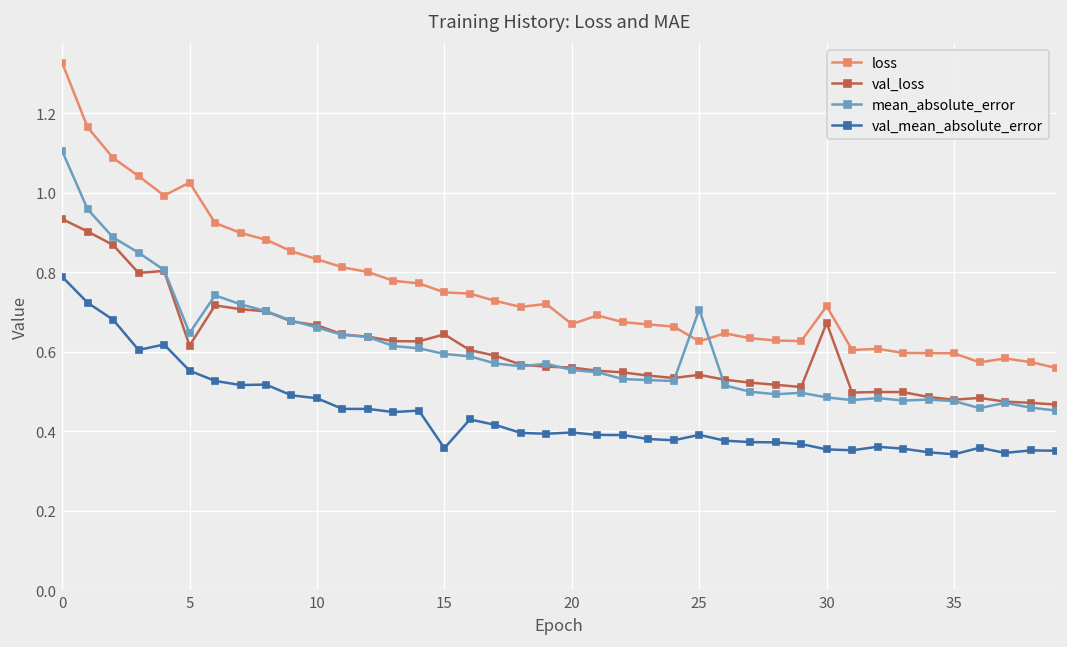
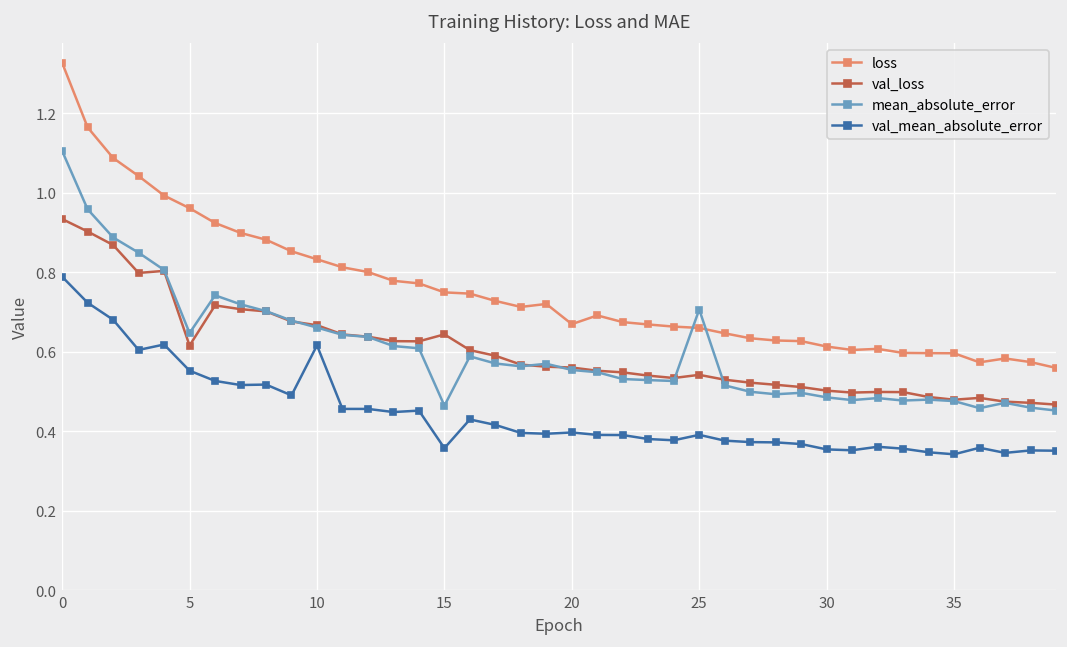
  {
    "loss": {
      "0": 1.33,
-     "5": 1.03,
+     "5": 0.96,
      "10": 0.83,
      "15": 0.75,
      "20": 0.67,
-     "25": 0.63,
-     "30": 0.71,
+     "25": 0.66,
+     "30": 0.61,
      "35": 0.60
    },
    "val_loss": {
      "0": 0.93,
      "5": 0.62,
      "15": 0.64,
      "25": 0.54,
-     "30": 0.67
+     "30": 0.50
    },
    "mean_absolute_error": {
      "0": 1.10,
      "5": 0.65,
-     "15": 0.59,
+     "15": 0.46,
      "25": 0.71,
      "30": 0.48
    },
    "val_mean_absolute_error": {
      "0": 0.79,
      "5": 0.55,
-     "10": 0.48,
+     "10": 0.62,
      "15": 0.36,
      "20": 0.40,
      "25": 0.39,
      "30": 0.35,
      "35": 0.34
    }
  }
